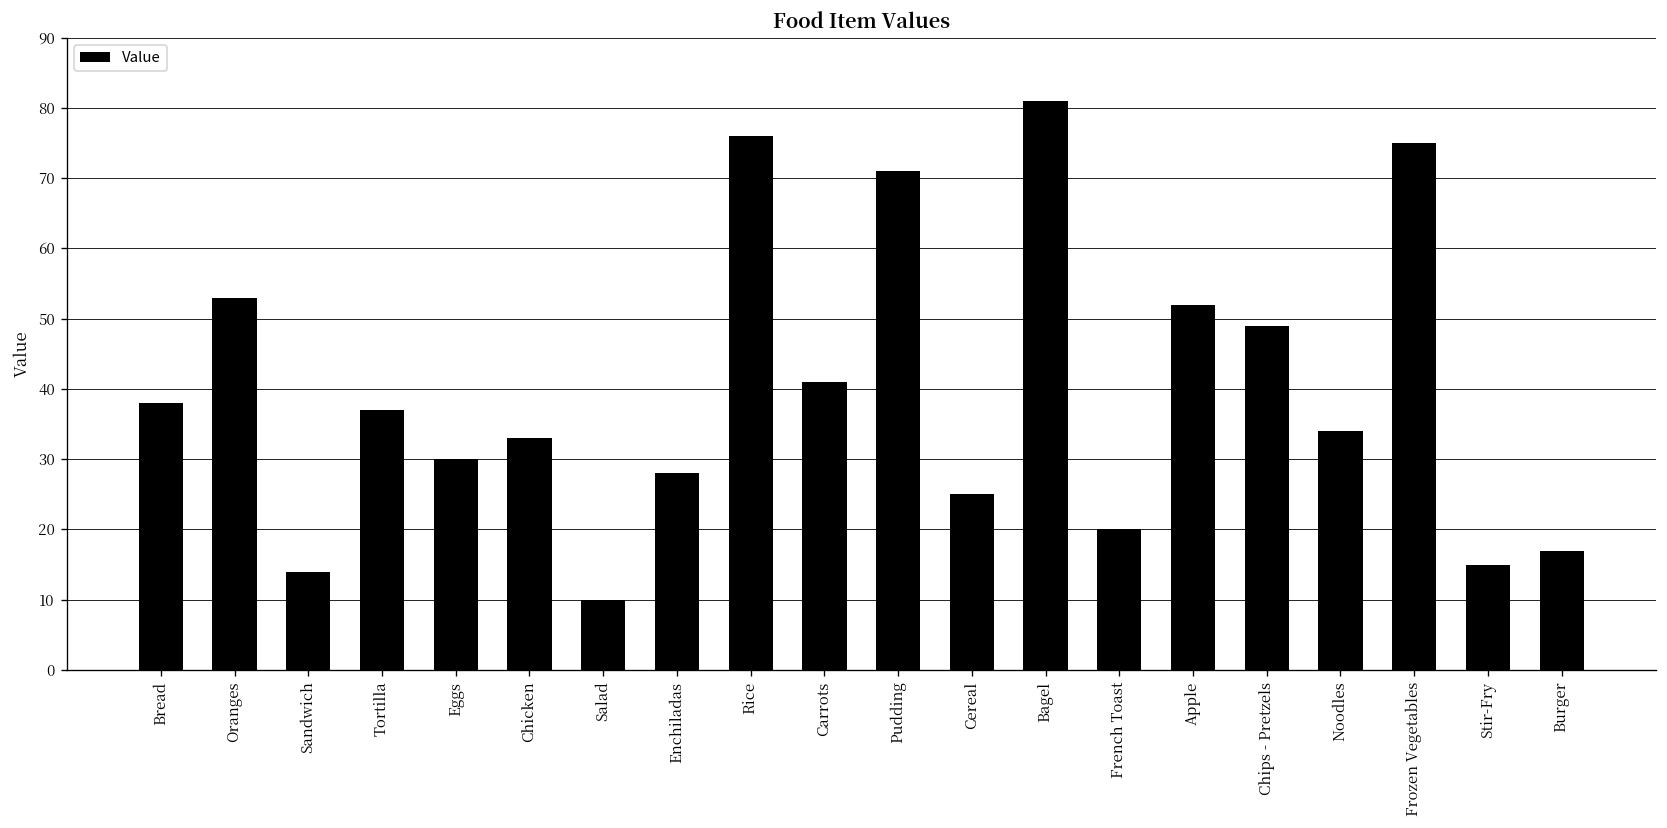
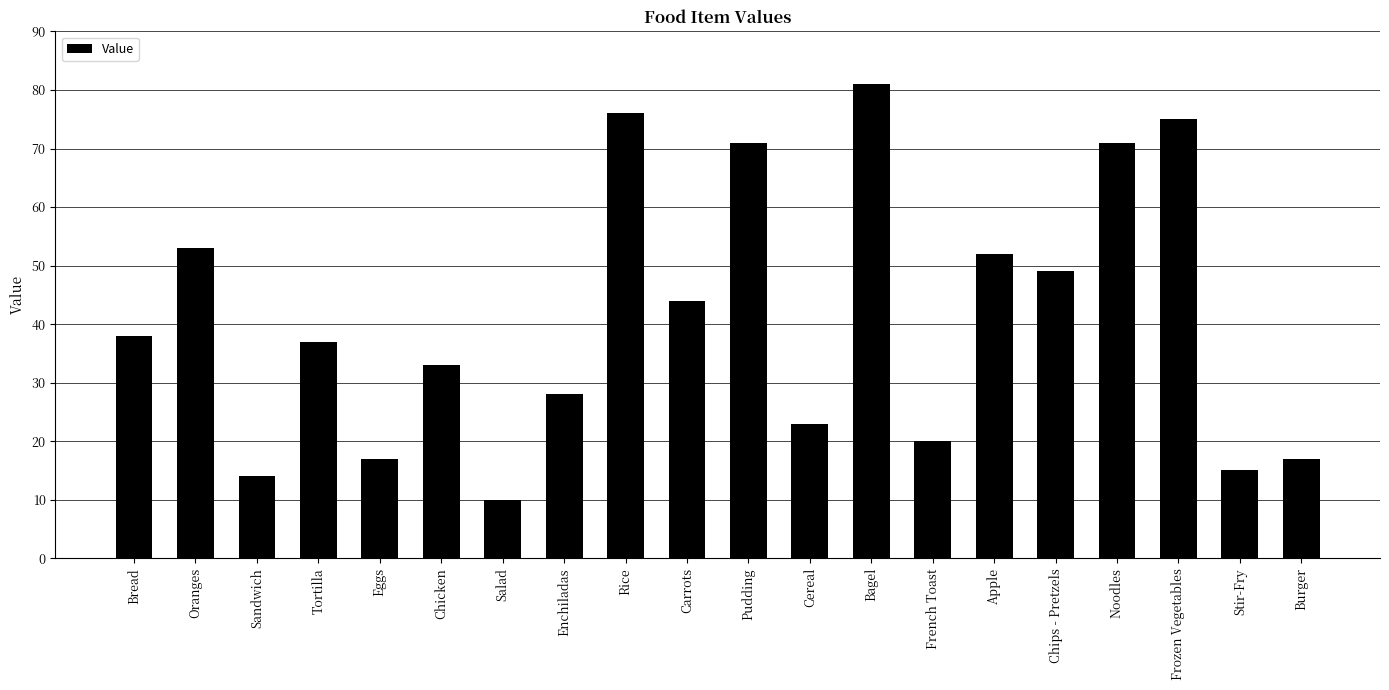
  {
    "Bread": 38,
    "Oranges": 53,
    "Sandwich": 14,
    "Tortilla": 37,
-   "Eggs": 30,
+   "Eggs": 17,
    "Chicken": 33,
    "Salad": 10,
    "Enchiladas": 28,
    "Rice": 76,
-   "Carrots": 41,
+   "Carrots": 44,
    "Pudding": 71,
-   "Cereal": 25,
+   "Cereal": 23,
    "Bagel": 81,
    "French Toast": 20,
    "Apple": 52,
    "Chips - Pretzels": 49,
-   "Noodles": 34,
+   "Noodles": 71,
    "Frozen Vegetables": 75,
    "Stir-Fry": 15,
    "Burger": 17
  }
